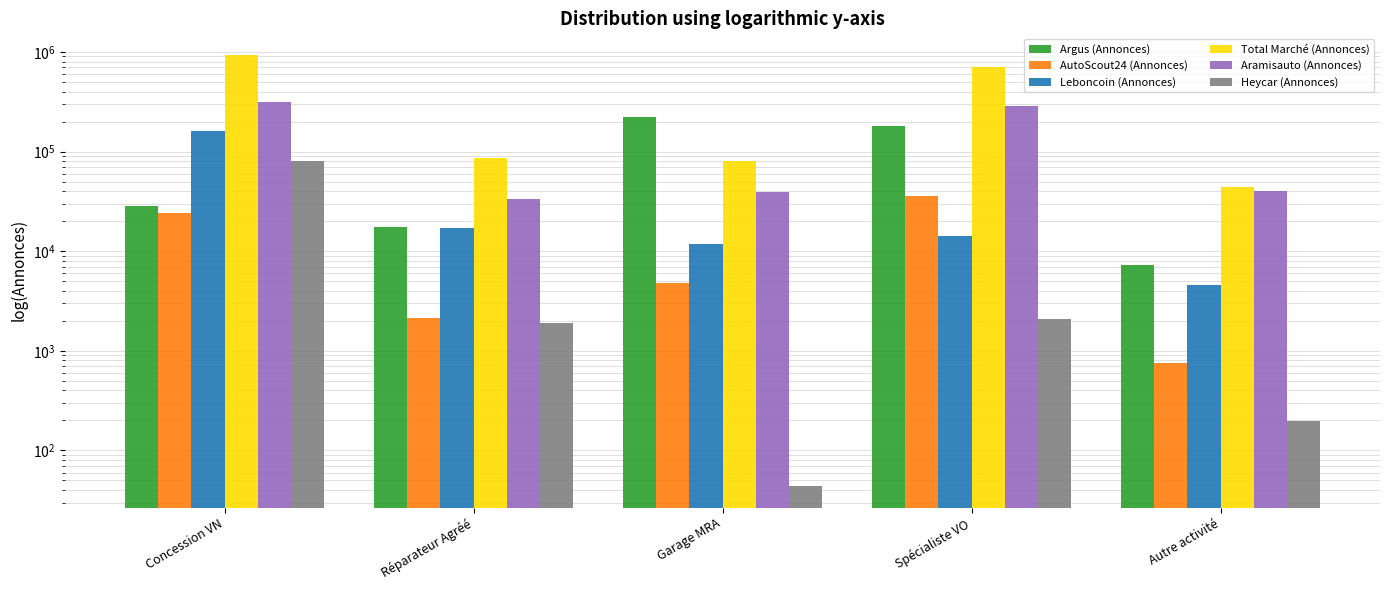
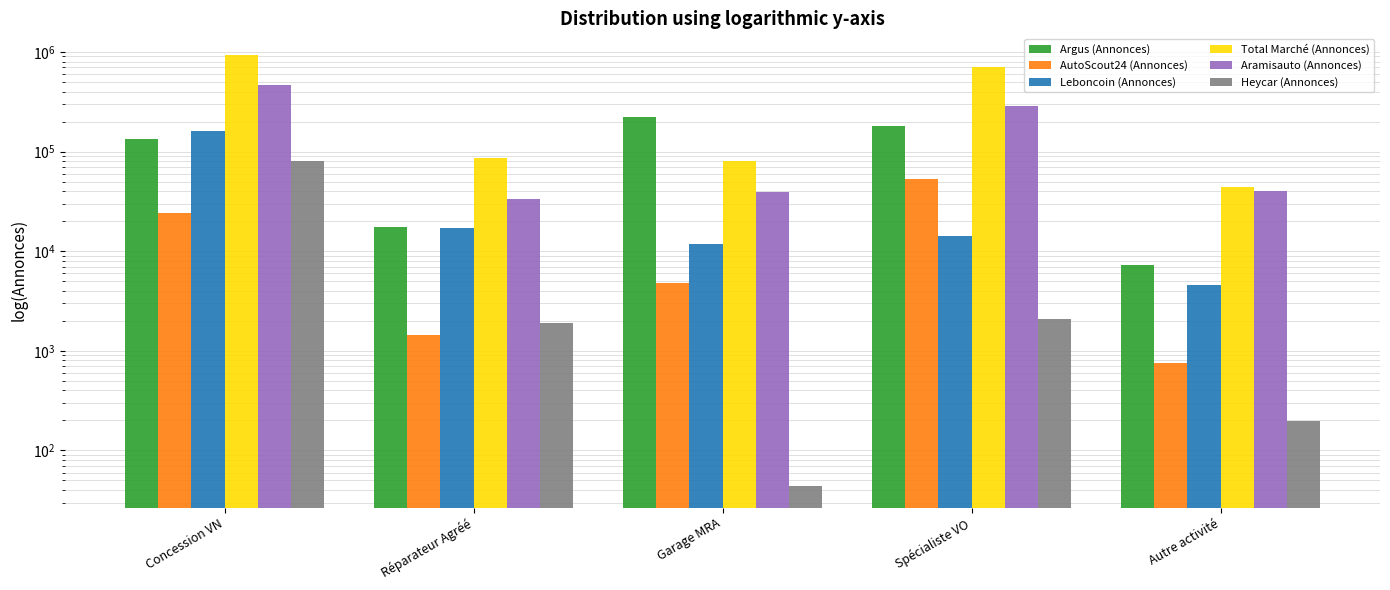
  {
    "Argus (Annonces)": {
-     "Concession VN": 28000,
+     "Concession VN": 130000,
      "Réparateur Agréé": 18000,
      "Garage MRA": 220000,
      "Spécialiste VO": 180000,
      "Autre activité": 7000
    },
    "AutoScout24 (Annonces)": {
      "Concession VN": 24000,
-     "Réparateur Agréé": 2100,
+     "Réparateur Agréé": 1400,
      "Garage MRA": 5000,
-     "Spécialiste VO": 36000,
+     "Spécialiste VO": 50000,
      "Autre activité": 800
    },
    "Leboncoin (Annonces)": {
      "Concession VN": 160000,
      "Réparateur Agréé": 17000,
      "Garage MRA": 12000,
      "Spécialiste VO": 14000,
      "Autre activité": 5000
    },
    "Total Marché (Annonces)": {
      "Concession VN": 900000,
      "Réparateur Agréé": 90000,
      "Garage MRA": 80000,
      "Spécialiste VO": 700000,
      "Autre activité": 40000
    },
    "Aramisauto (Annonces)": {
-     "Concession VN": 310000,
+     "Concession VN": 500000,
      "Réparateur Agréé": 34000,
      "Garage MRA": 39000,
      "Spécialiste VO": 290000,
      "Autre activité": 41000
    },
    "Heycar (Annonces)": {
      "Concession VN": 80000,
      "Réparateur Agréé": 1900,
      "Garage MRA": 40,
      "Spécialiste VO": 2100,
      "Autre activité": 200
    }
  }
